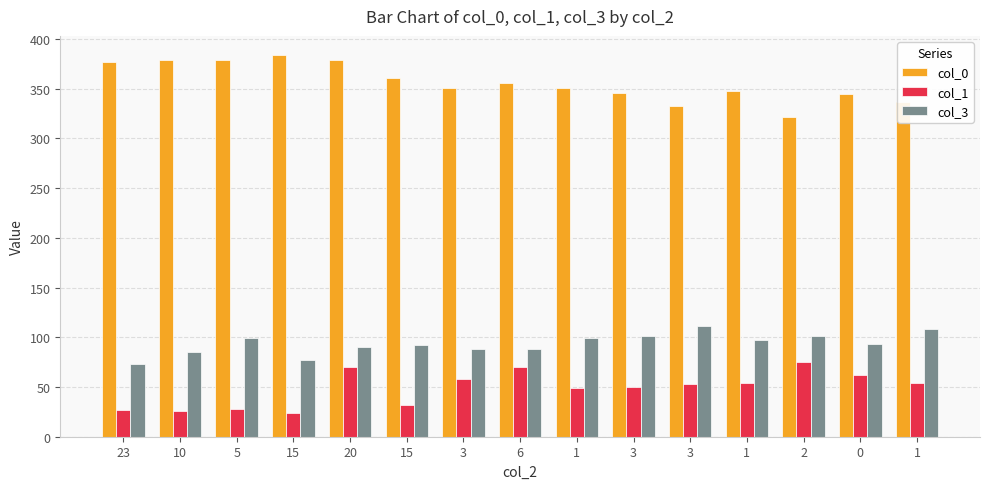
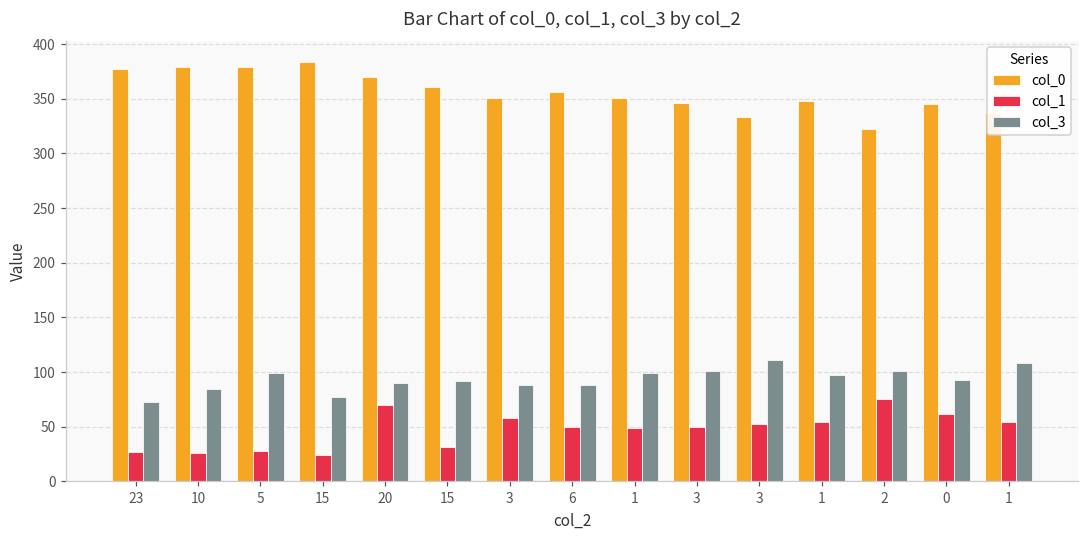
  {
    "col_0": {
      "23": 380,
      "10": 380,
      "5": 380,
-     "20": 380,
+     "20": 370,
      "6": 360,
      "2": 320,
      "0": 350
    },
    "col_1": {
      "23": 30,
      "10": 30,
      "5": 30,
      "20": 70,
-     "6": 70,
+     "6": 50,
      "2": 80,
      "0": 60
    },
    "col_3": {
      "23": 70,
      "10": 90,
      "5": 100,
      "20": 90,
      "6": 90,
      "2": 100,
      "0": 90
    }
  }
